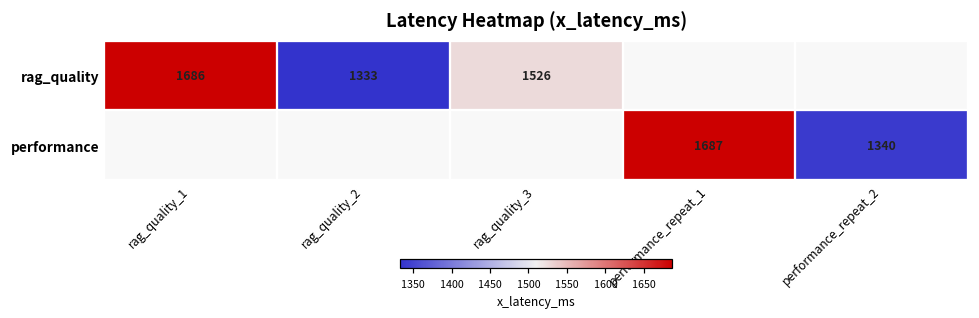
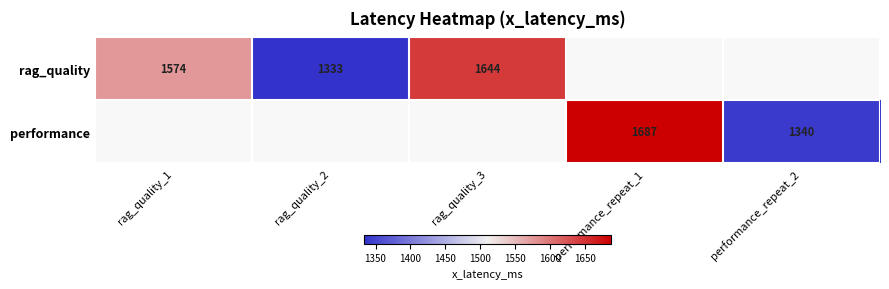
  {
    "rag_quality": {
-     "rag_quality_1": 1686,
+     "rag_quality_1": 1574,
      "rag_quality_2": 1333,
-     "rag_quality_3": 1526
+     "rag_quality_3": 1644
    },
    "performance": {
      "performance_repeat_1": 1687,
      "performance_repeat_2": 1340
    }
  }
